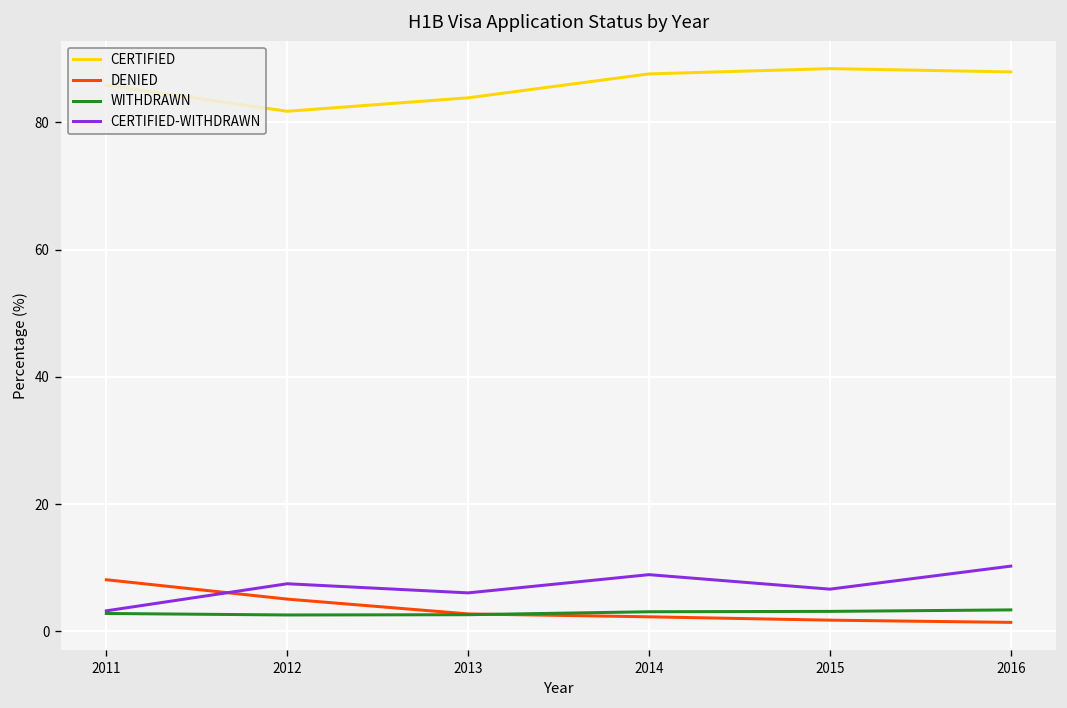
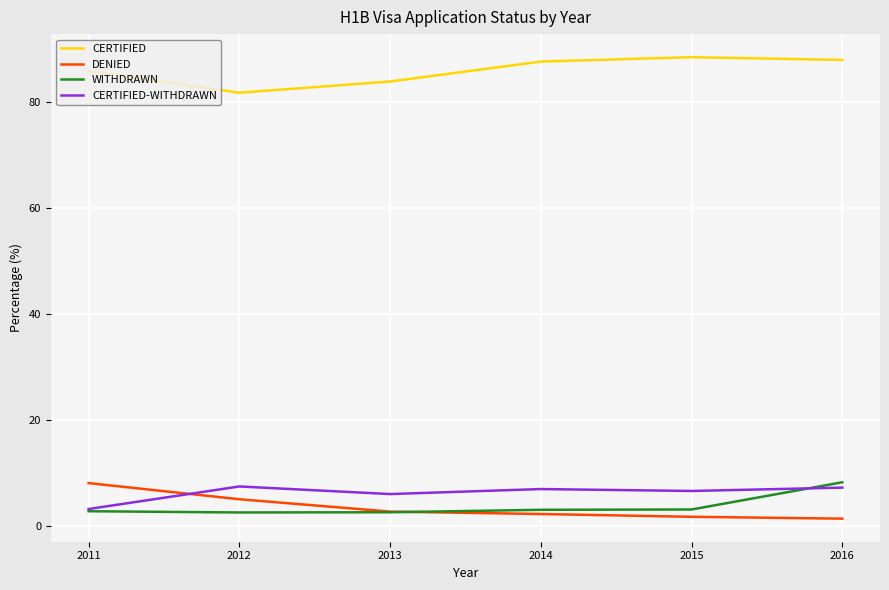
  {
    "CERTIFIED": {
      "2012": 82,
      "2013": 84,
      "2014": 88,
      "2015": 88,
      "2016": 88
    },
    "DENIED": {
      "2011": 8,
      "2012": 5,
      "2014": 2,
      "2015": 2,
      "2016": 1
    },
    "WITHDRAWN": {
      "2012": 3,
      "2014": 3,
      "2015": 3,
-     "2016": 3
+     "2016": 8
    },
    "CERTIFIED-WITHDRAWN": {
      "2012": 7,
      "2013": 6,
-     "2014": 9,
+     "2014": 7,
      "2015": 7,
-     "2016": 10
+     "2016": 7
    }
  }
